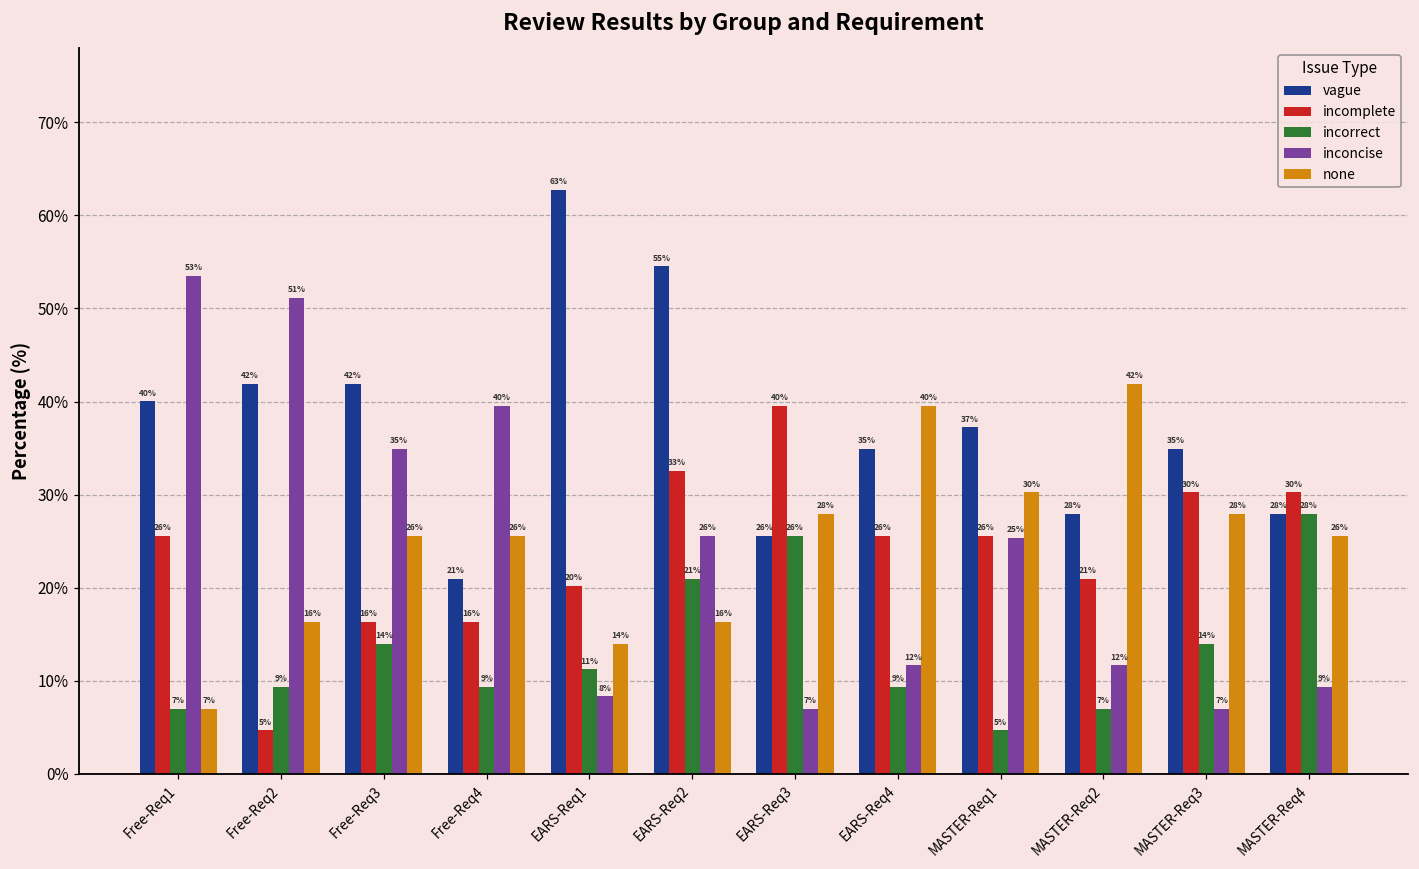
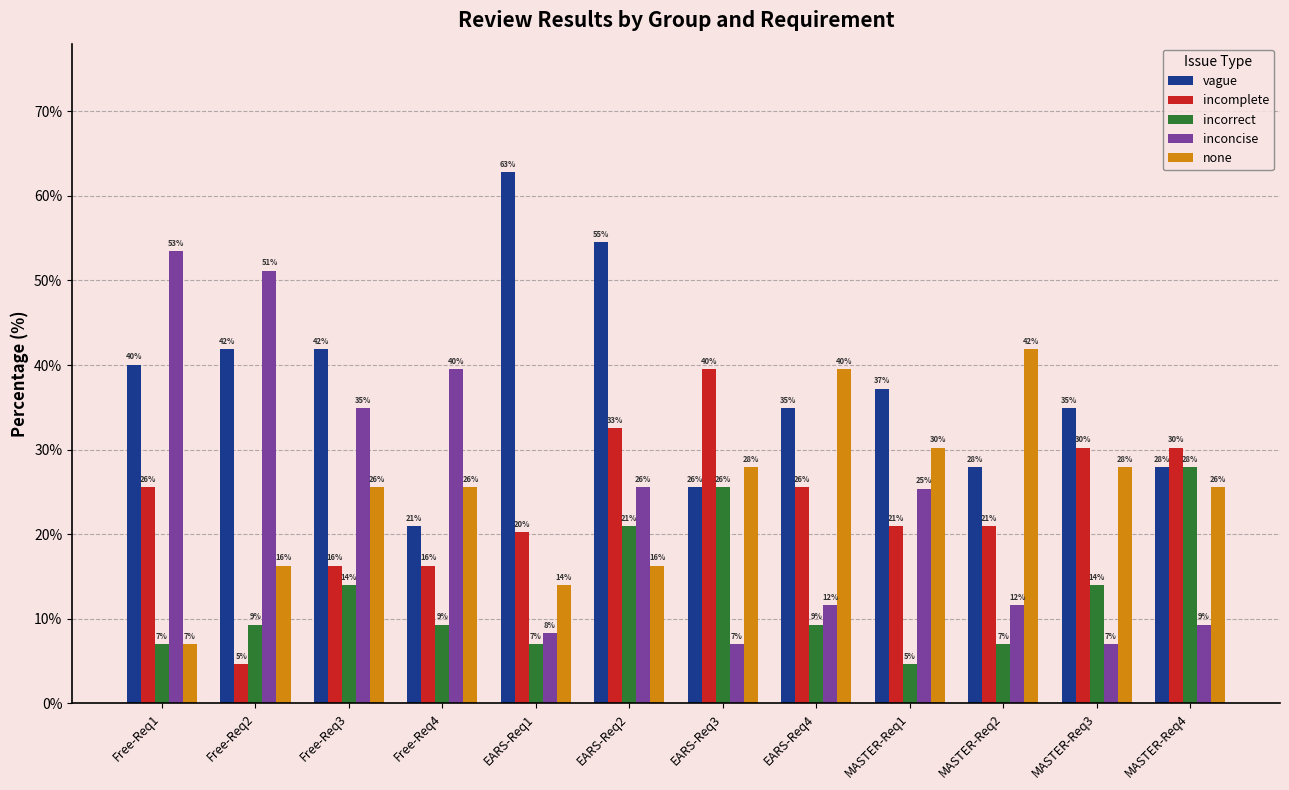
  {
    "vague": {
      "Free-Req1": "40%",
      "Free-Req2": "42%",
      "Free-Req3": "42%",
      "Free-Req4": "21%",
      "EARS-Req1": "63%",
      "EARS-Req2": "55%",
      "EARS-Req3": "26%",
      "EARS-Req4": "35%",
      "MASTER-Req1": "37%",
      "MASTER-Req2": "28%",
      "MASTER-Req3": "35%",
      "MASTER-Req4": "28%"
    },
    "incomplete": {
      "Free-Req1": "26%",
      "Free-Req2": "5%",
      "Free-Req3": "16%",
      "Free-Req4": "16%",
      "EARS-Req1": "20%",
      "EARS-Req2": "33%",
      "EARS-Req3": "40%",
      "EARS-Req4": "26%",
-     "MASTER-Req1": "26%",
+     "MASTER-Req1": "21%",
      "MASTER-Req2": "21%",
      "MASTER-Req3": "30%",
      "MASTER-Req4": "30%"
    },
    "incorrect": {
      "Free-Req1": "7%",
      "Free-Req2": "9%",
      "Free-Req3": "14%",
      "Free-Req4": "9%",
-     "EARS-Req1": "11%",
+     "EARS-Req1": "7%",
      "EARS-Req2": "21%",
      "EARS-Req3": "26%",
      "EARS-Req4": "9%",
      "MASTER-Req1": "5%",
      "MASTER-Req2": "7%",
      "MASTER-Req3": "14%",
      "MASTER-Req4": "28%"
    },
    "inconcise": {
      "Free-Req1": "53%",
      "Free-Req2": "51%",
      "Free-Req3": "35%",
      "Free-Req4": "40%",
      "EARS-Req1": "8%",
      "EARS-Req2": "26%",
      "EARS-Req3": "7%",
      "EARS-Req4": "12%",
      "MASTER-Req1": "25%",
      "MASTER-Req2": "12%",
      "MASTER-Req3": "7%",
      "MASTER-Req4": "9%"
    },
    "none": {
      "Free-Req1": "7%",
      "Free-Req2": "16%",
      "Free-Req3": "26%",
      "Free-Req4": "26%",
      "EARS-Req1": "14%",
      "EARS-Req2": "16%",
      "EARS-Req3": "28%",
      "EARS-Req4": "40%",
      "MASTER-Req1": "30%",
      "MASTER-Req2": "42%",
      "MASTER-Req3": "28%",
      "MASTER-Req4": "26%"
    }
  }
